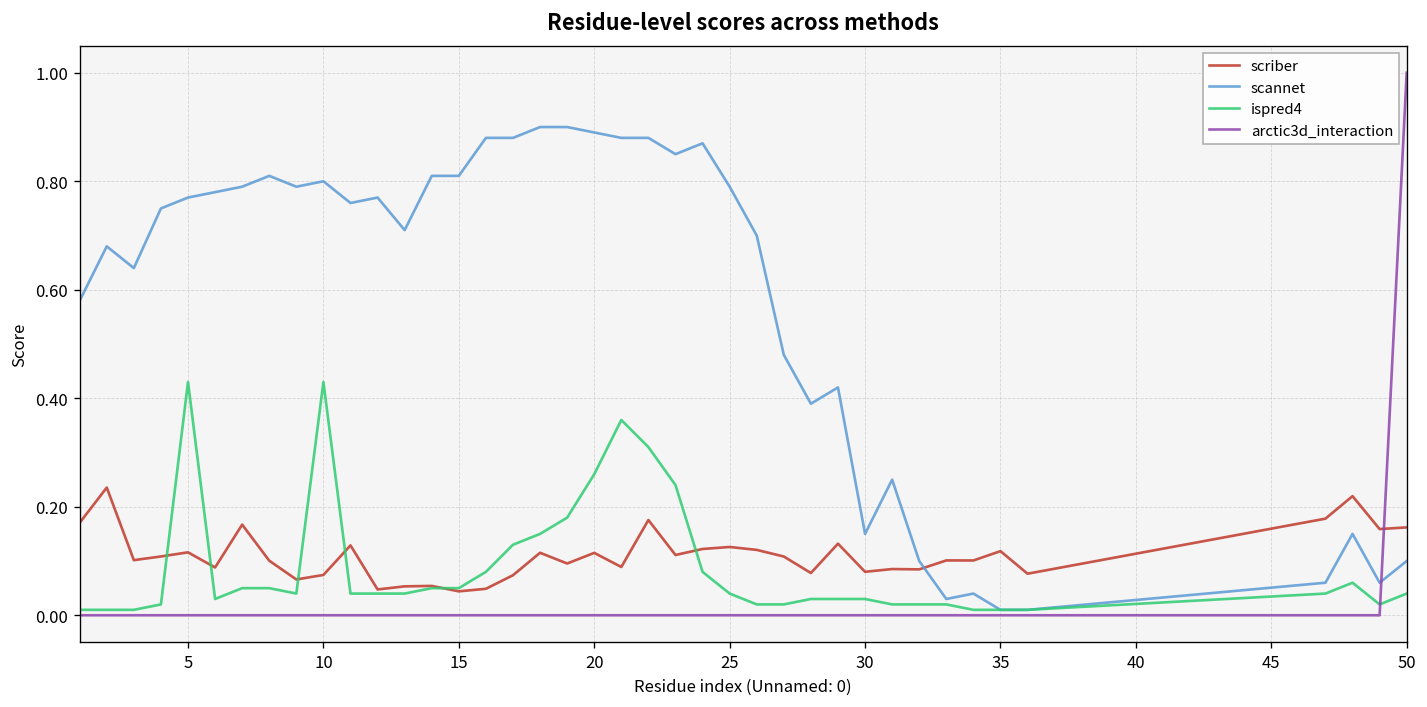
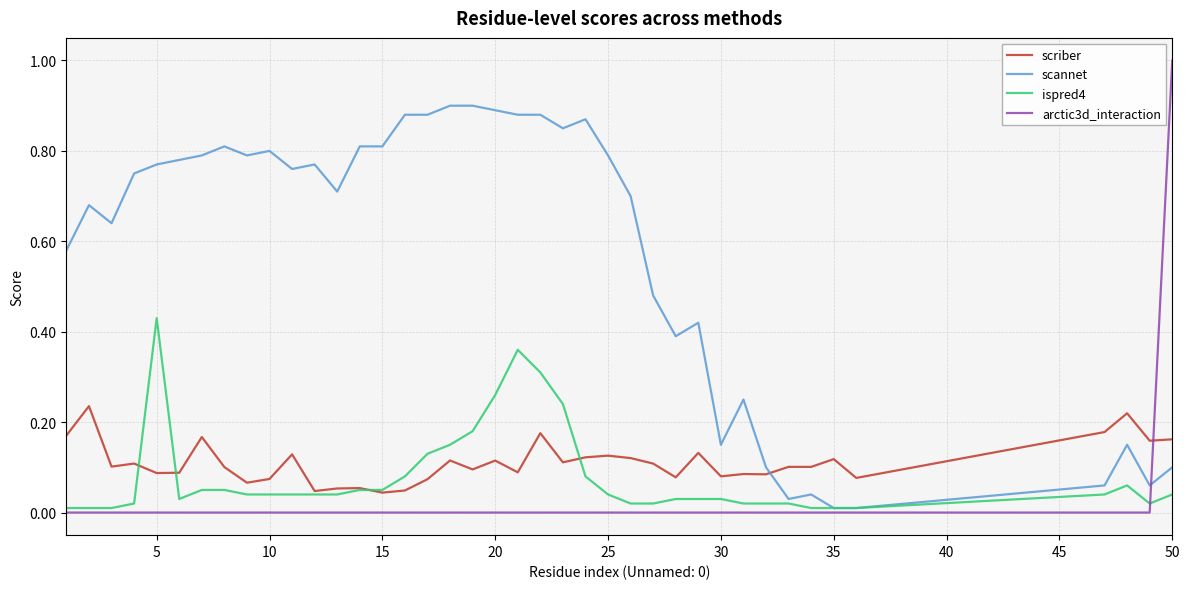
  {
    "scriber": {
-     "5": 0.12,
+     "5": 0.09,
      "10": 0.07,
      "15": 0.04,
      "20": 0.12,
      "25": 0.13,
      "30": 0.08,
      "35": 0.12,
      "50": 0.16
    },
    "scannet": {
      "5": 0.77,
      "10": 0.80,
      "15": 0.81,
      "20": 0.89,
      "25": 0.79,
      "30": 0.15,
      "50": 0.10
    },
    "ispred4": {
      "5": 0.43,
-     "10": 0.43,
+     "10": 0.04,
      "15": 0.05,
      "20": 0.26,
      "25": 0.04,
      "30": 0.03,
      "50": 0.04
    },
    "arctic3d_interaction": {
      "5": 0.00,
      "10": 0.00,
      "15": 0.00,
      "20": 0.00,
      "25": 0.00,
      "30": 0.00,
      "35": 0.00,
      "50": 1.00
    }
  }
